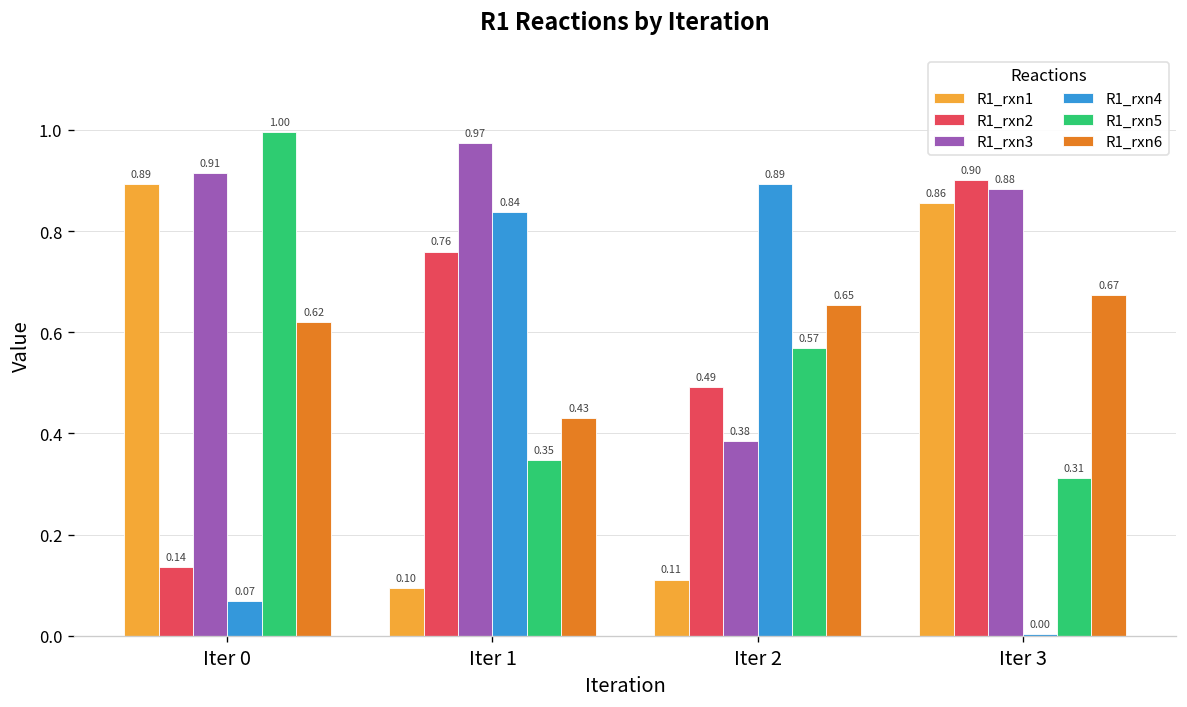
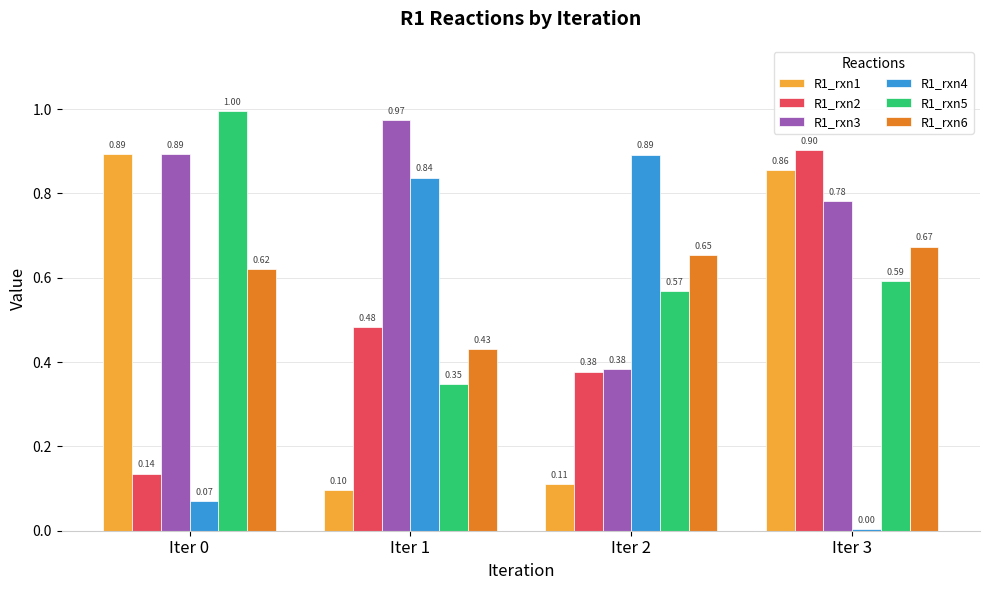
  {
    "R1_rxn2": {
      "Iter 0": 0.14,
-     "Iter 1": 0.76,
-     "Iter 2": 0.49,
+     "Iter 1": 0.48,
+     "Iter 2": 0.38,
      "Iter 3": 0.90
    },
    "R1_rxn3": {
-     "Iter 0": 0.91,
+     "Iter 0": 0.89,
      "Iter 1": 0.97,
      "Iter 2": 0.38,
-     "Iter 3": 0.88
+     "Iter 3": 0.78
    },
    "R1_rxn4": {
      "Iter 0": 0.07,
      "Iter 1": 0.84,
      "Iter 2": 0.89,
      "Iter 3": 0.00
    },
    "R1_rxn5": {
      "Iter 0": 1.00,
      "Iter 1": 0.35,
      "Iter 2": 0.57,
-     "Iter 3": 0.31
+     "Iter 3": 0.59
    }
  }
